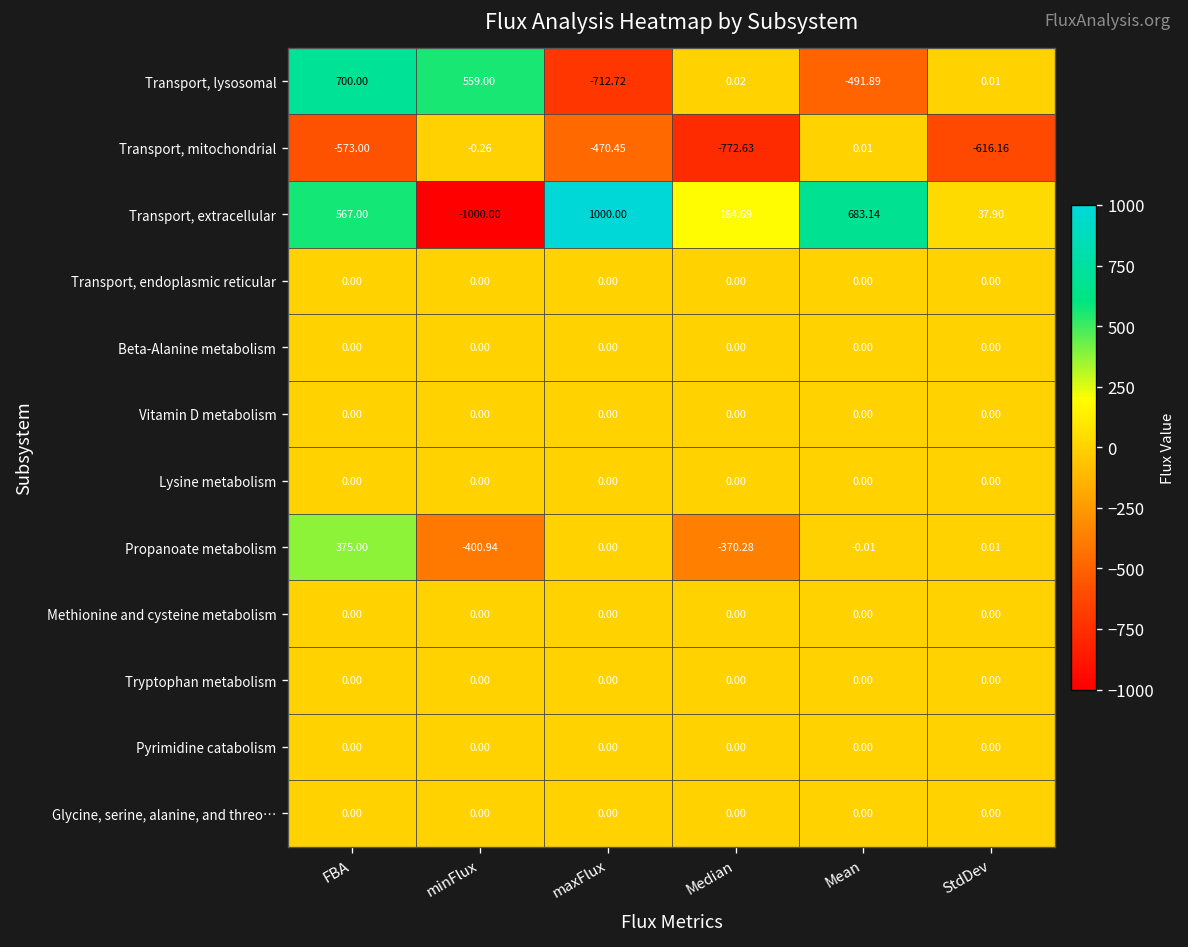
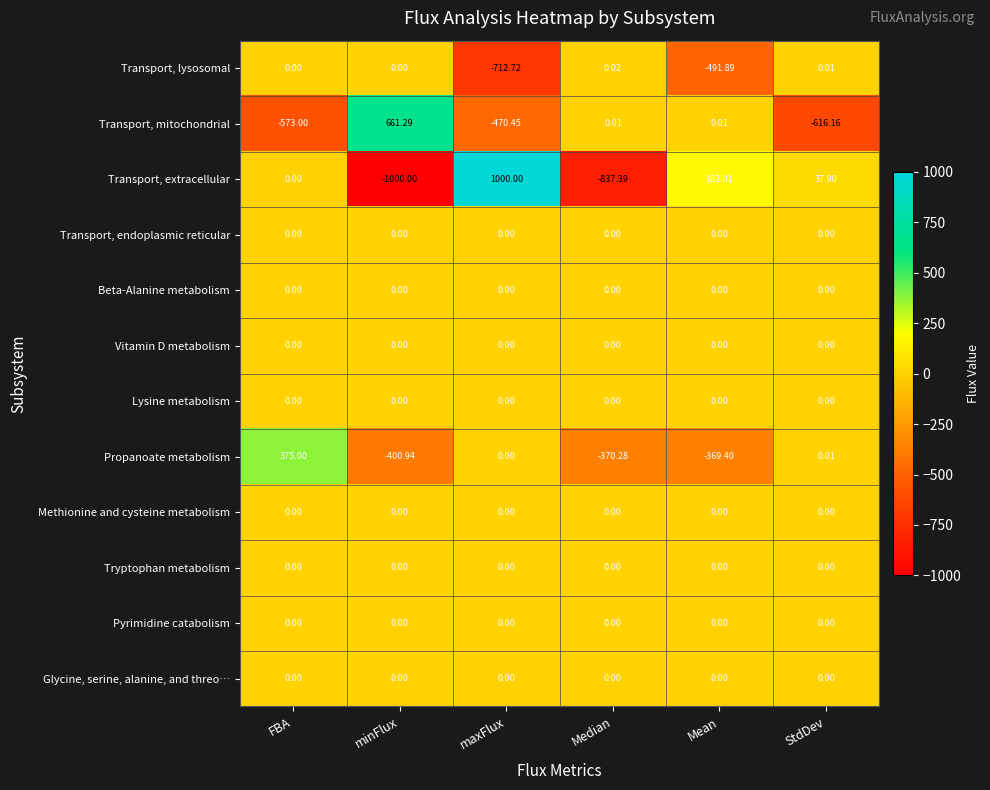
  {
    "Transport, lysosomal": {
-     "FBA": 700.00,
-     "minFlux": 559.00,
+     "FBA": 0.00,
+     "minFlux": 0.00,
      "maxFlux": -712.72,
      "Median": 0.02,
      "Mean": -491.89,
      "StdDev": 0.01
    },
    "Transport, mitochondrial": {
      "FBA": -573.00,
-     "minFlux": -0.26,
+     "minFlux": 661.29,
      "maxFlux": -470.45,
-     "Median": -772.63,
+     "Median": 0.01,
      "Mean": 0.01,
      "StdDev": -616.16
    },
    "Transport, extracellular": {
-     "FBA": 567.00,
+     "FBA": 0.00,
      "minFlux": -1000.00,
      "maxFlux": 1000.00,
-     "Median": 184.69,
-     "Mean": 683.14,
+     "Median": -837.39,
+     "Mean": 182.01,
      "StdDev": 37.90
    },
    "Transport, endoplasmic reticular": {
      "FBA": 0.00,
      "minFlux": 0.00,
      "maxFlux": 0.00,
      "Median": 0.00,
      "Mean": 0.00,
      "StdDev": 0.00
    },
    "Beta-Alanine metabolism": {
      "FBA": 0.00,
      "minFlux": 0.00,
      "maxFlux": 0.00,
      "Median": 0.00,
      "Mean": 0.00,
      "StdDev": 0.00
    },
    "Vitamin D metabolism": {
      "FBA": 0.00,
      "minFlux": 0.00,
      "maxFlux": 0.00,
      "Median": 0.00,
      "Mean": 0.00,
      "StdDev": 0.00
    },
    "Lysine metabolism": {
      "FBA": 0.00,
      "minFlux": 0.00,
      "maxFlux": 0.00,
      "Median": 0.00,
      "Mean": 0.00,
      "StdDev": 0.00
    },
    "Propanoate metabolism": {
      "FBA": 375.00,
      "minFlux": -400.94,
      "maxFlux": 0.00,
      "Median": -370.28,
-     "Mean": -0.01,
+     "Mean": -369.40,
      "StdDev": 0.01
    },
    "Methionine and cysteine metabolism": {
      "FBA": 0.00,
      "minFlux": 0.00,
      "maxFlux": 0.00,
      "Median": 0.00,
      "Mean": 0.00,
      "StdDev": 0.00
    },
    "Tryptophan metabolism": {
      "FBA": 0.00,
      "minFlux": 0.00,
      "maxFlux": 0.00,
      "Median": 0.00,
      "Mean": 0.00,
      "StdDev": 0.00
    },
    "Pyrimidine catabolism": {
      "FBA": 0.00,
      "minFlux": 0.00,
      "maxFlux": 0.00,
      "Median": 0.00,
      "Mean": 0.00,
      "StdDev": 0.00
    },
    "Glycine, serine, alanine, and threo…": {
      "FBA": 0.00,
      "minFlux": 0.00,
      "maxFlux": 0.00,
      "Median": 0.00,
      "Mean": 0.00,
      "StdDev": 0.00
    }
  }
